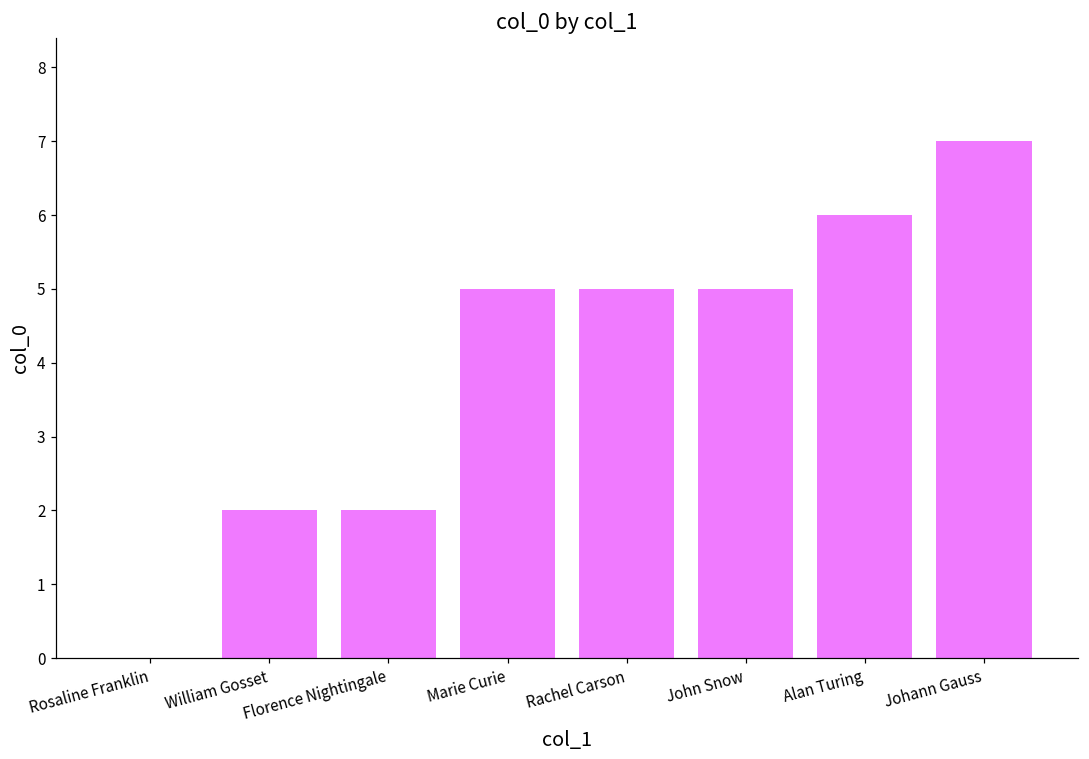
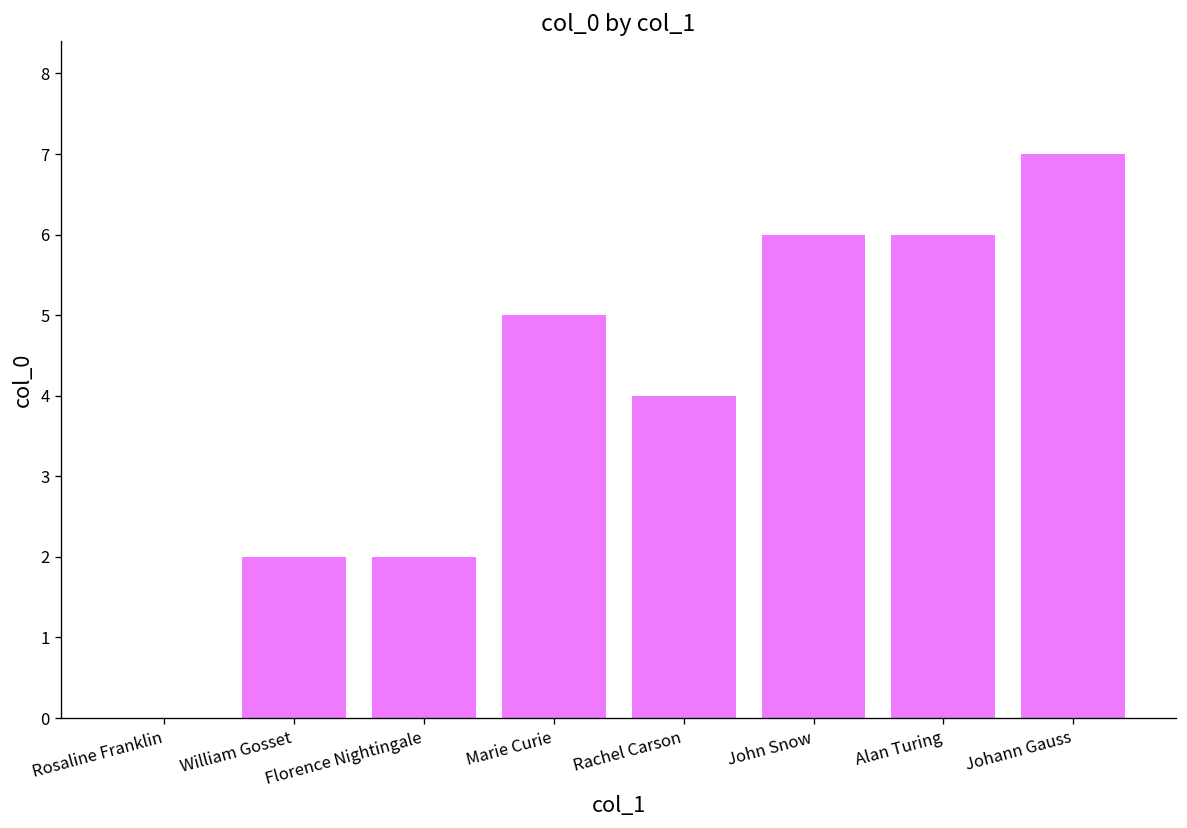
  {
    "Rosaline Franklin": 0,
    "William Gosset": 2,
    "Florence Nightingale": 2,
    "Marie Curie": 5,
-   "Rachel Carson": 5,
-   "John Snow": 5,
+   "Rachel Carson": 4,
+   "John Snow": 6,
    "Alan Turing": 6,
    "Johann Gauss": 7
  }
